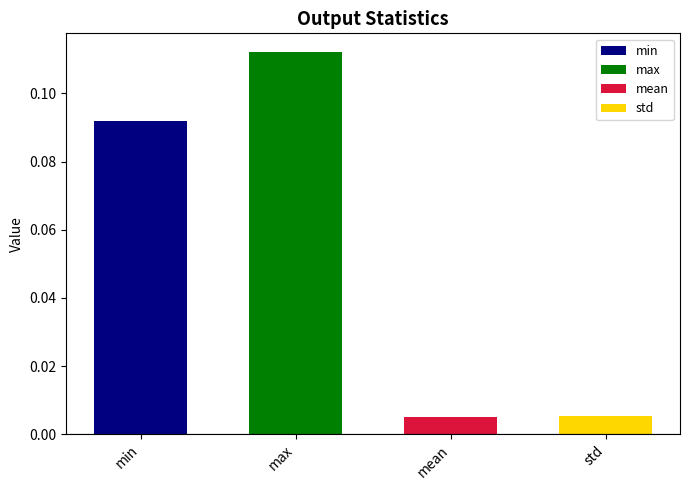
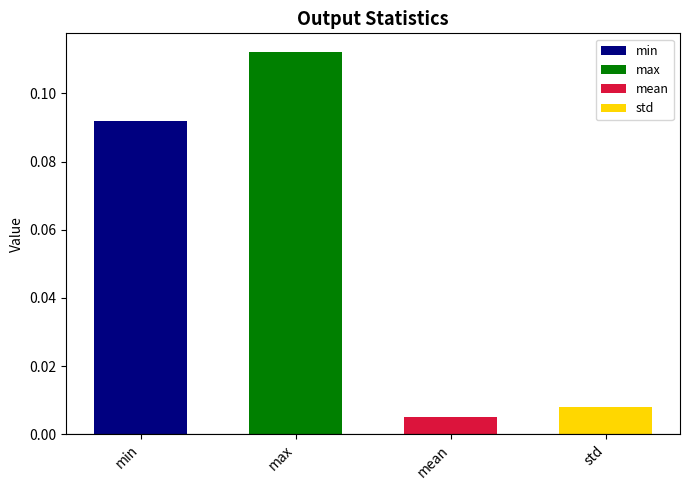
  {
    "min": 0.092,
    "max": 0.112,
    "mean": 0.005,
-   "std": 0.005
+   "std": 0.008
  }
